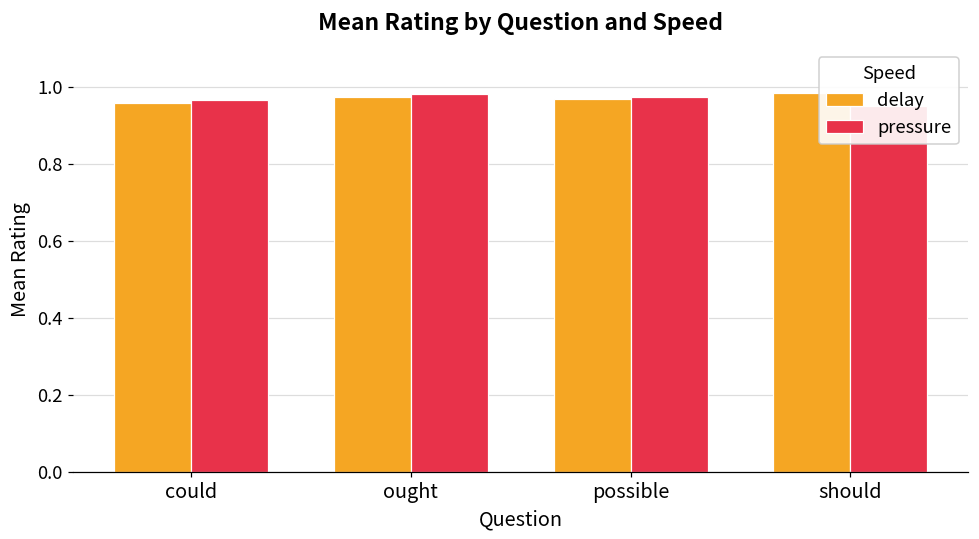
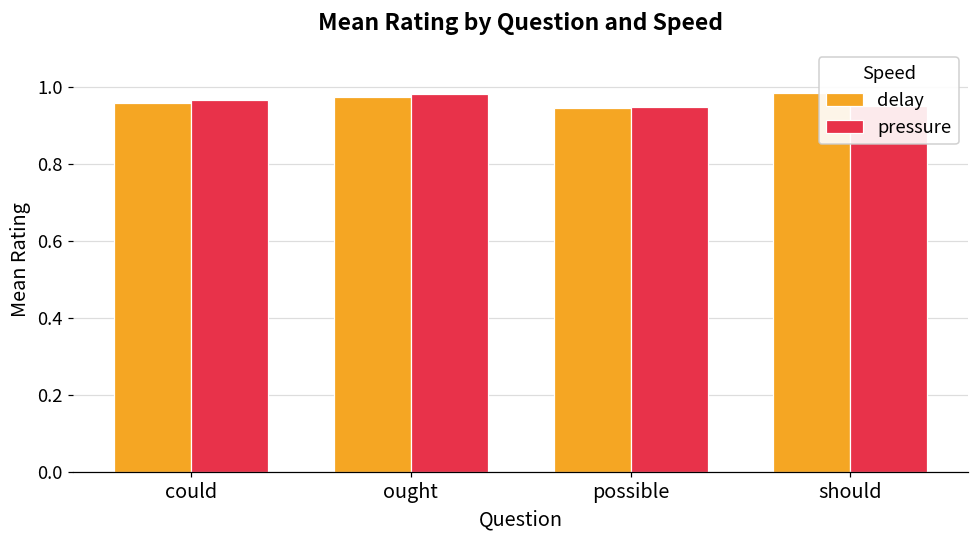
  {
    "delay": {
      "could": 0.96,
      "ought": 0.97,
-     "possible": 0.97,
+     "possible": 0.94,
      "should": 0.98
    },
    "pressure": {
      "could": 0.97,
      "ought": 0.98,
-     "possible": 0.97
+     "possible": 0.95
    }
  }
